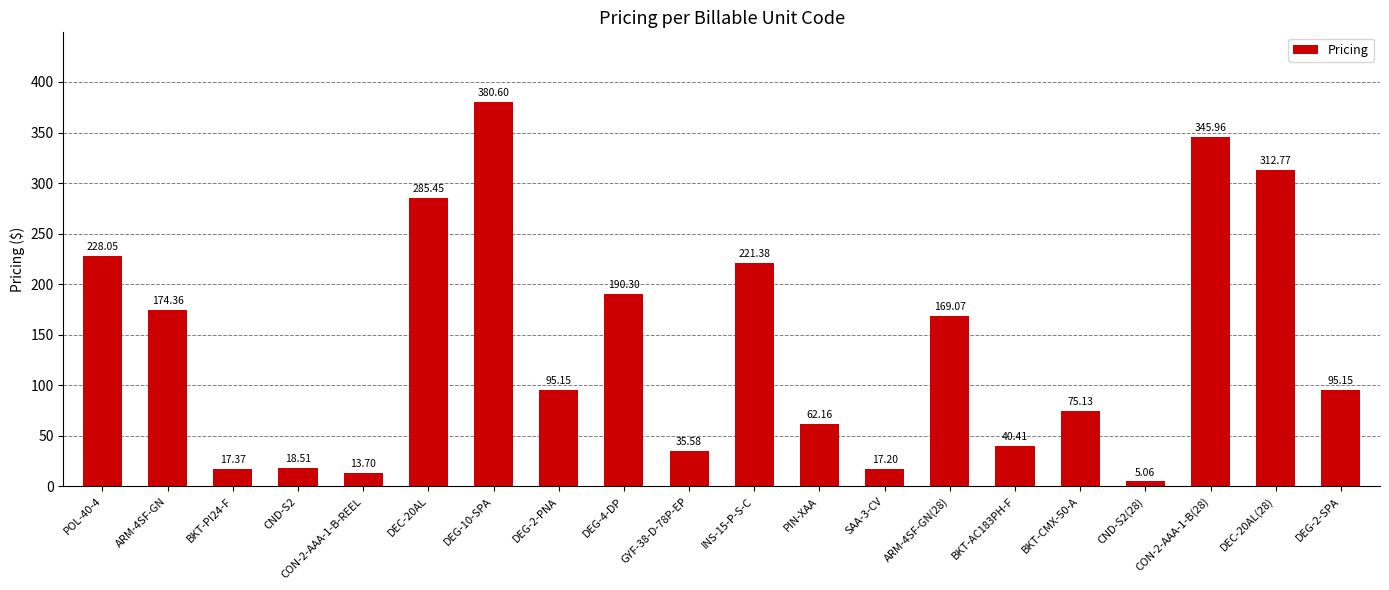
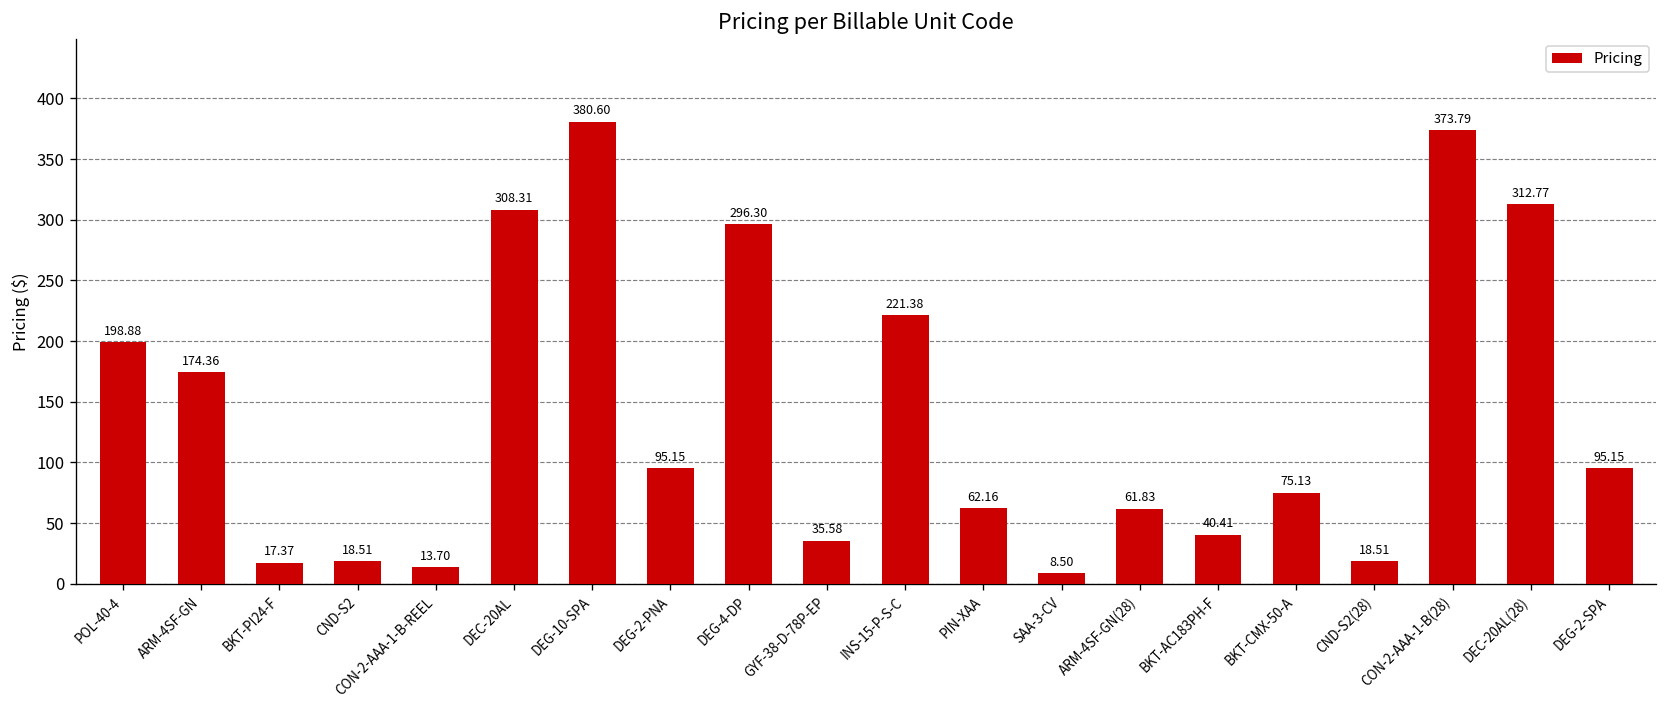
  {
-   "POL-40-4": 228.05,
+   "POL-40-4": 198.88,
    "ARM-4SF-GN": 174.36,
    "BKT-PI24-F": 17.37,
    "CND-S2": 18.51,
    "CON-2-AAA-1-B-REEL": 13.70,
-   "DEC-20AL": 285.45,
+   "DEC-20AL": 308.31,
    "DEG-10-SPA": 380.60,
    "DEG-2-PNA": 95.15,
-   "DEG-4-DP": 190.30,
+   "DEG-4-DP": 296.30,
    "GYF-38-D-78P-EP": 35.58,
    "INS-15-P-S-C": 221.38,
    "PIN-XAA": 62.16,
-   "SAA-3-CV": 17.20,
-   "ARM-4SF-GN(28)": 169.07,
+   "SAA-3-CV": 8.50,
+   "ARM-4SF-GN(28)": 61.83,
    "BKT-AC183PH-F": 40.41,
    "BKT-CMX-50-A": 75.13,
-   "CND-S2(28)": 5.06,
-   "CON-2-AAA-1-B(28)": 345.96,
+   "CND-S2(28)": 18.51,
+   "CON-2-AAA-1-B(28)": 373.79,
    "DEC-20AL(28)": 312.77,
    "DEG-2-SPA": 95.15
  }
